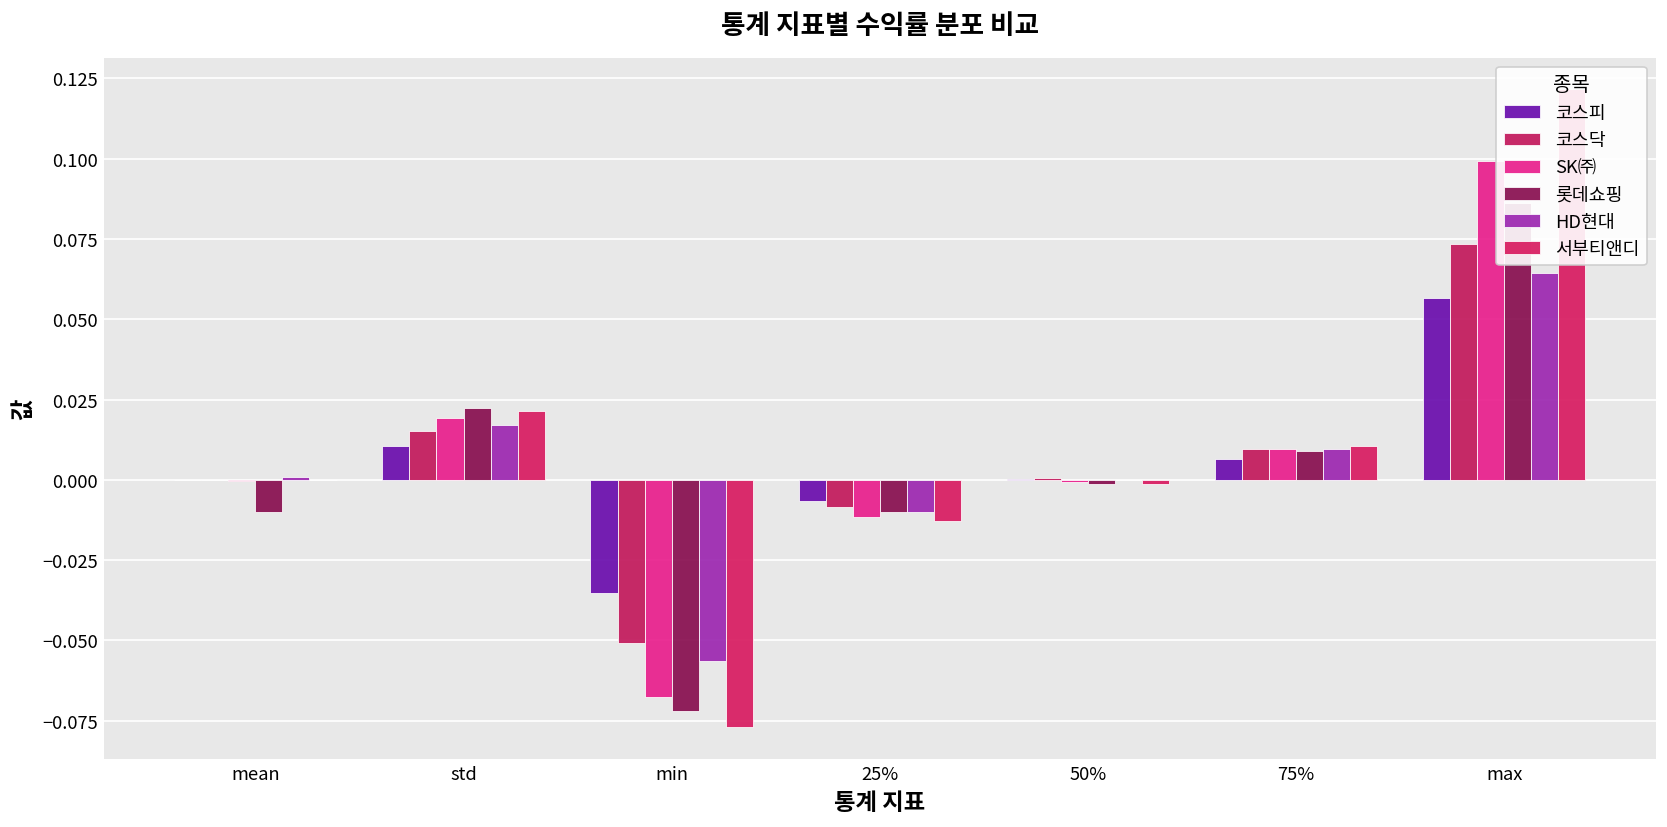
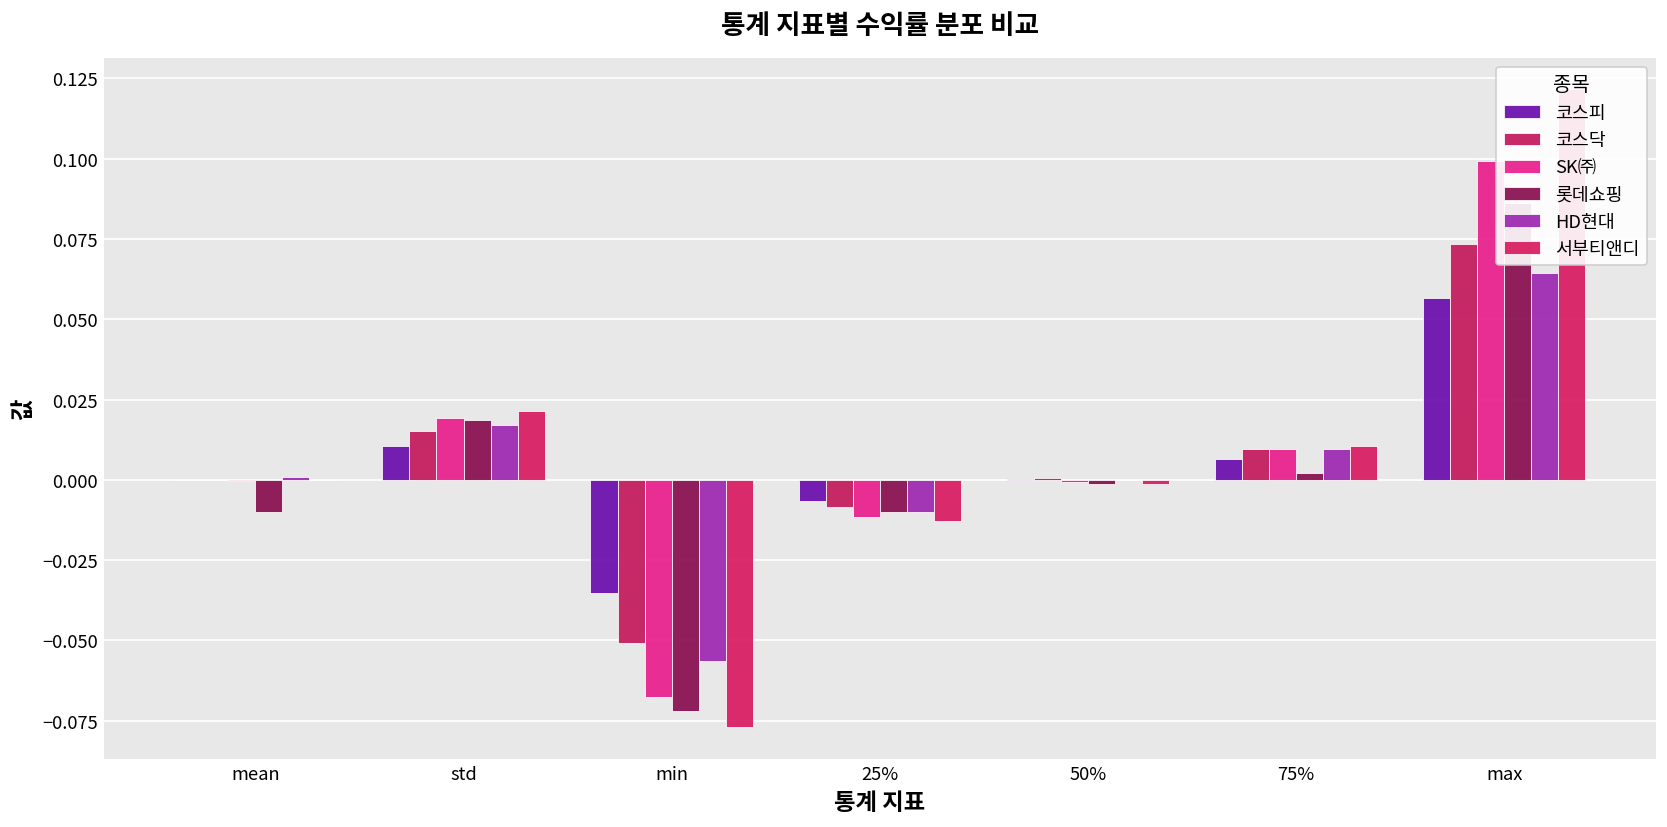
  {
    "롯데쇼핑": {
      "mean": -0.010,
-     "std": 0.022,
+     "std": 0.019,
      "min": -0.072,
      "25%": -0.010,
      "50%": -0.001,
-     "75%": 0.009
+     "75%": 0.002
    }
  }
